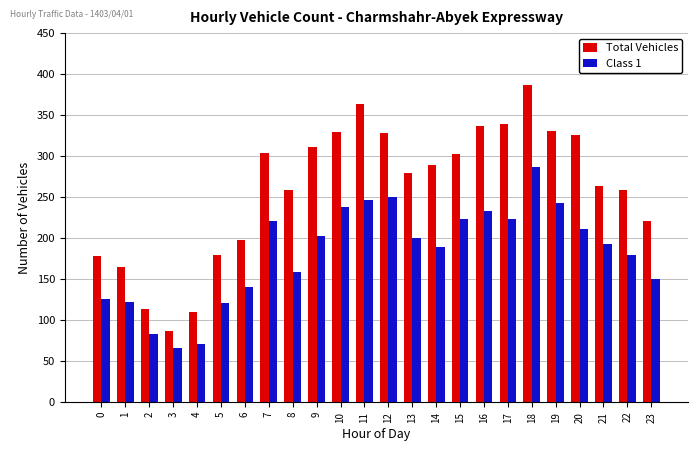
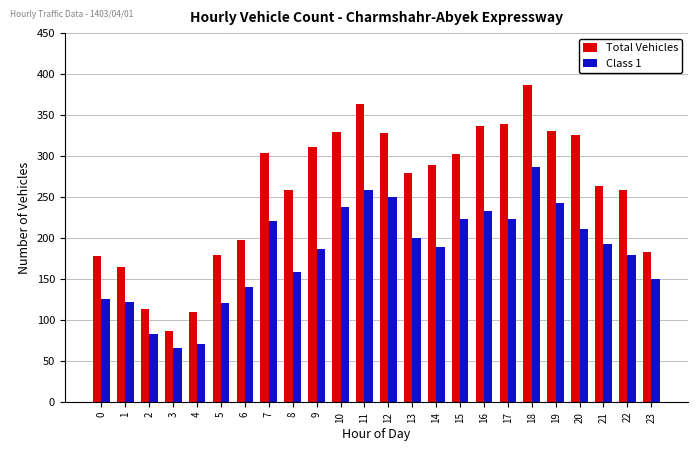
  {
    "Total Vehicles": {
      "0": 180,
      "1": 170,
      "2": 110,
      "3": 90,
      "4": 110,
      "5": 180,
      "6": 200,
      "7": 300,
      "8": 260,
      "9": 310,
      "10": 330,
      "11": 360,
      "12": 330,
      "13": 280,
      "14": 290,
      "15": 300,
      "16": 340,
      "17": 340,
      "18": 390,
      "19": 330,
      "20": 330,
      "21": 260,
      "22": 260,
-     "23": 220
+     "23": 180
    },
    "Class 1": {
      "0": 130,
      "1": 120,
      "2": 80,
      "3": 70,
      "4": 70,
      "5": 120,
      "6": 140,
      "7": 220,
      "8": 160,
-     "9": 200,
+     "9": 190,
      "10": 240,
-     "11": 250,
+     "11": 260,
      "12": 250,
      "13": 200,
      "14": 190,
      "15": 220,
      "16": 230,
      "17": 220,
      "18": 290,
      "19": 240,
      "20": 210,
      "21": 190,
      "22": 180,
      "23": 150
    }
  }
